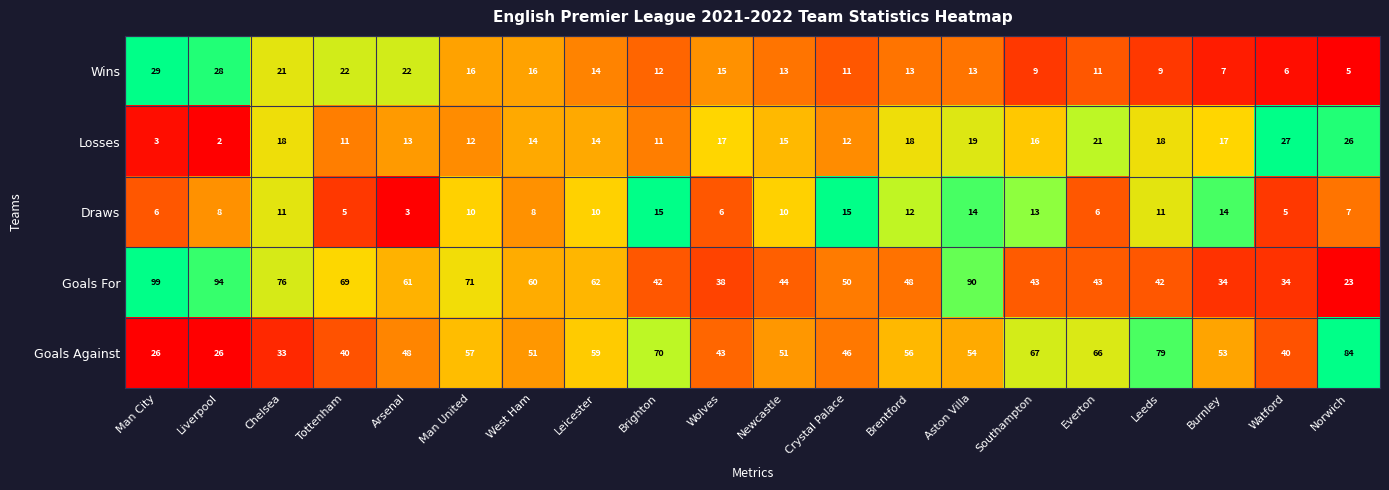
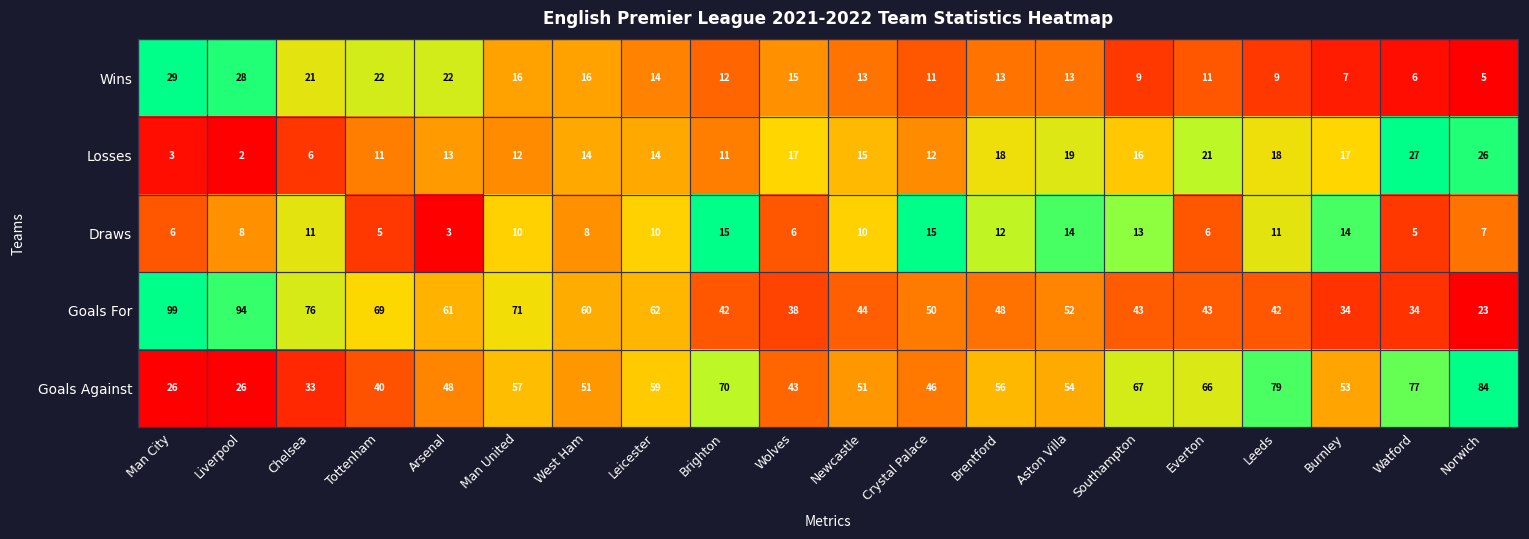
  {
    "Wins": {
      "Man City": 29,
      "Liverpool": 28,
      "Chelsea": 21,
      "Tottenham": 22,
      "Arsenal": 22,
      "Man United": 16,
      "West Ham": 16,
      "Leicester": 14,
      "Brighton": 12,
      "Wolves": 15,
      "Newcastle": 13,
      "Crystal Palace": 11,
      "Brentford": 13,
      "Aston Villa": 13,
      "Southampton": 9,
      "Everton": 11,
      "Leeds": 9,
      "Burnley": 7,
      "Watford": 6,
      "Norwich": 5
    },
    "Losses": {
      "Man City": 3,
      "Liverpool": 2,
-     "Chelsea": 18,
+     "Chelsea": 6,
      "Tottenham": 11,
      "Arsenal": 13,
      "Man United": 12,
      "West Ham": 14,
      "Leicester": 14,
      "Brighton": 11,
      "Wolves": 17,
      "Newcastle": 15,
      "Crystal Palace": 12,
      "Brentford": 18,
      "Aston Villa": 19,
      "Southampton": 16,
      "Everton": 21,
      "Leeds": 18,
      "Burnley": 17,
      "Watford": 27,
      "Norwich": 26
    },
    "Draws": {
      "Man City": 6,
      "Liverpool": 8,
      "Chelsea": 11,
      "Tottenham": 5,
      "Arsenal": 3,
      "Man United": 10,
      "West Ham": 8,
      "Leicester": 10,
      "Brighton": 15,
      "Wolves": 6,
      "Newcastle": 10,
      "Crystal Palace": 15,
      "Brentford": 12,
      "Aston Villa": 14,
      "Southampton": 13,
      "Everton": 6,
      "Leeds": 11,
      "Burnley": 14,
      "Watford": 5,
      "Norwich": 7
    },
    "Goals For": {
      "Man City": 99,
      "Liverpool": 94,
      "Chelsea": 76,
      "Tottenham": 69,
      "Arsenal": 61,
      "Man United": 71,
      "West Ham": 60,
      "Leicester": 62,
      "Brighton": 42,
      "Wolves": 38,
      "Newcastle": 44,
      "Crystal Palace": 50,
      "Brentford": 48,
-     "Aston Villa": 90,
+     "Aston Villa": 52,
      "Southampton": 43,
      "Everton": 43,
      "Leeds": 42,
      "Burnley": 34,
      "Watford": 34,
      "Norwich": 23
    },
    "Goals Against": {
      "Man City": 26,
      "Liverpool": 26,
      "Chelsea": 33,
      "Tottenham": 40,
      "Arsenal": 48,
      "Man United": 57,
      "West Ham": 51,
      "Leicester": 59,
      "Brighton": 70,
      "Wolves": 43,
      "Newcastle": 51,
      "Crystal Palace": 46,
      "Brentford": 56,
      "Aston Villa": 54,
      "Southampton": 67,
      "Everton": 66,
      "Leeds": 79,
      "Burnley": 53,
-     "Watford": 40,
+     "Watford": 77,
      "Norwich": 84
    }
  }
